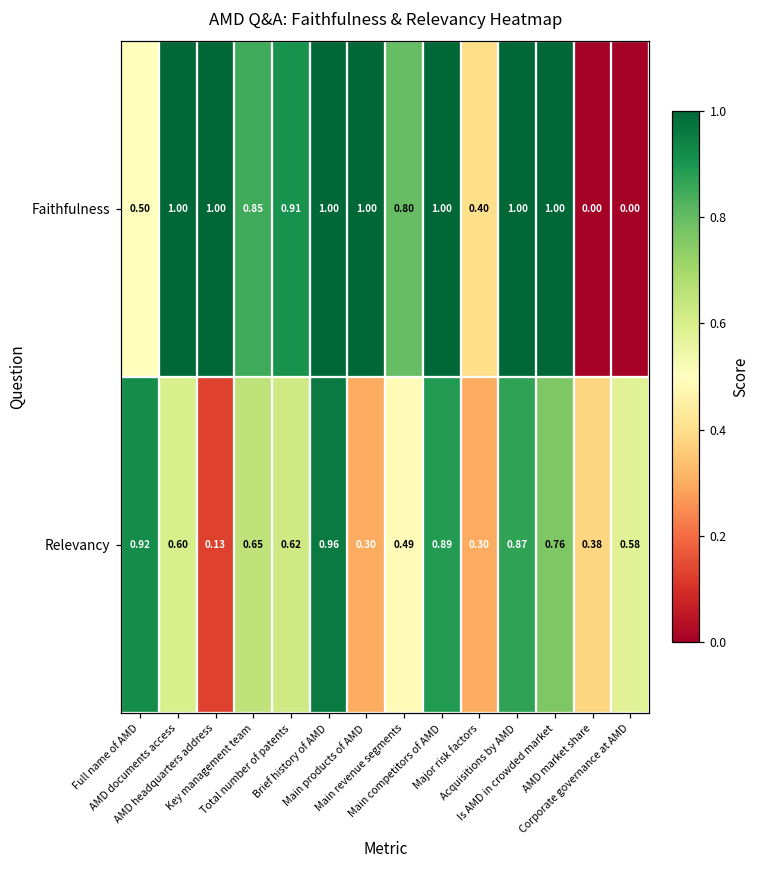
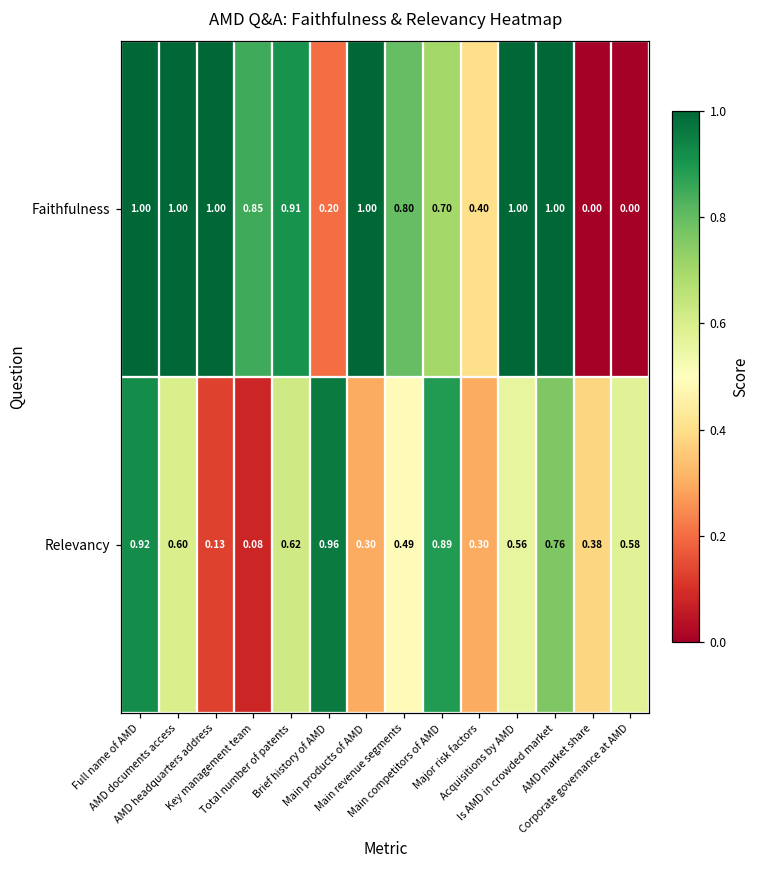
  {
    "Faithfulness": {
-     "Full name of AMD": 0.50,
+     "Full name of AMD": 1.00,
      "AMD documents access": 1.00,
      "AMD headquarters address": 1.00,
      "Key management team": 0.85,
      "Total number of patents": 0.91,
-     "Brief history of AMD": 1.00,
+     "Brief history of AMD": 0.20,
      "Main products of AMD": 1.00,
      "Main revenue segments": 0.80,
-     "Main competitors of AMD": 1.00,
+     "Main competitors of AMD": 0.70,
      "Major risk factors": 0.40,
      "Acquisitions by AMD": 1.00,
      "Is AMD in crowded market": 1.00,
      "AMD market share": 0.00,
      "Corporate governance at AMD": 0.00
    },
    "Relevancy": {
      "Full name of AMD": 0.92,
      "AMD documents access": 0.60,
      "AMD headquarters address": 0.13,
-     "Key management team": 0.65,
+     "Key management team": 0.08,
      "Total number of patents": 0.62,
      "Brief history of AMD": 0.96,
      "Main products of AMD": 0.30,
      "Main revenue segments": 0.49,
      "Main competitors of AMD": 0.89,
      "Major risk factors": 0.30,
-     "Acquisitions by AMD": 0.87,
+     "Acquisitions by AMD": 0.56,
      "Is AMD in crowded market": 0.76,
      "AMD market share": 0.38,
      "Corporate governance at AMD": 0.58
    }
  }
